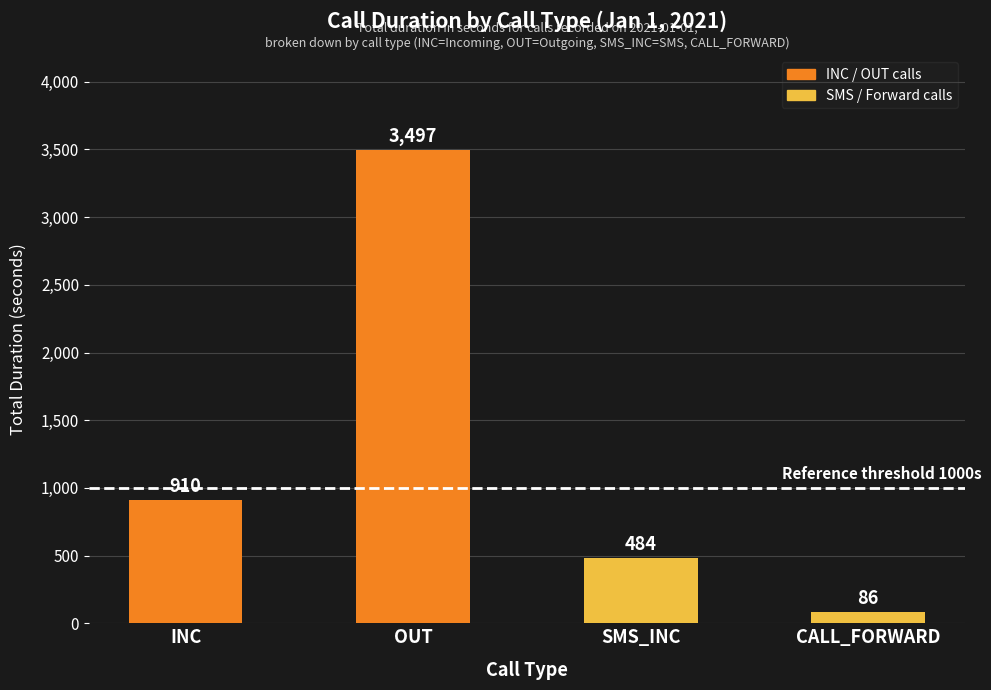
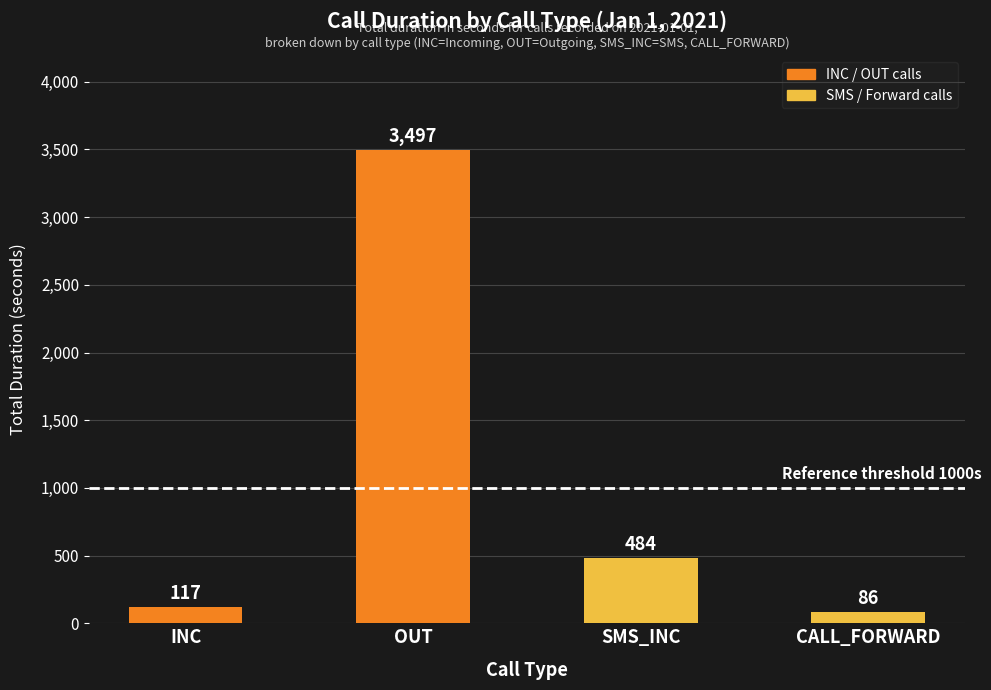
  {
-   "INC": "910",
+   "INC": "117",
    "OUT": "3,497",
    "SMS_INC": "484",
    "CALL_FORWARD": "86"
  }
